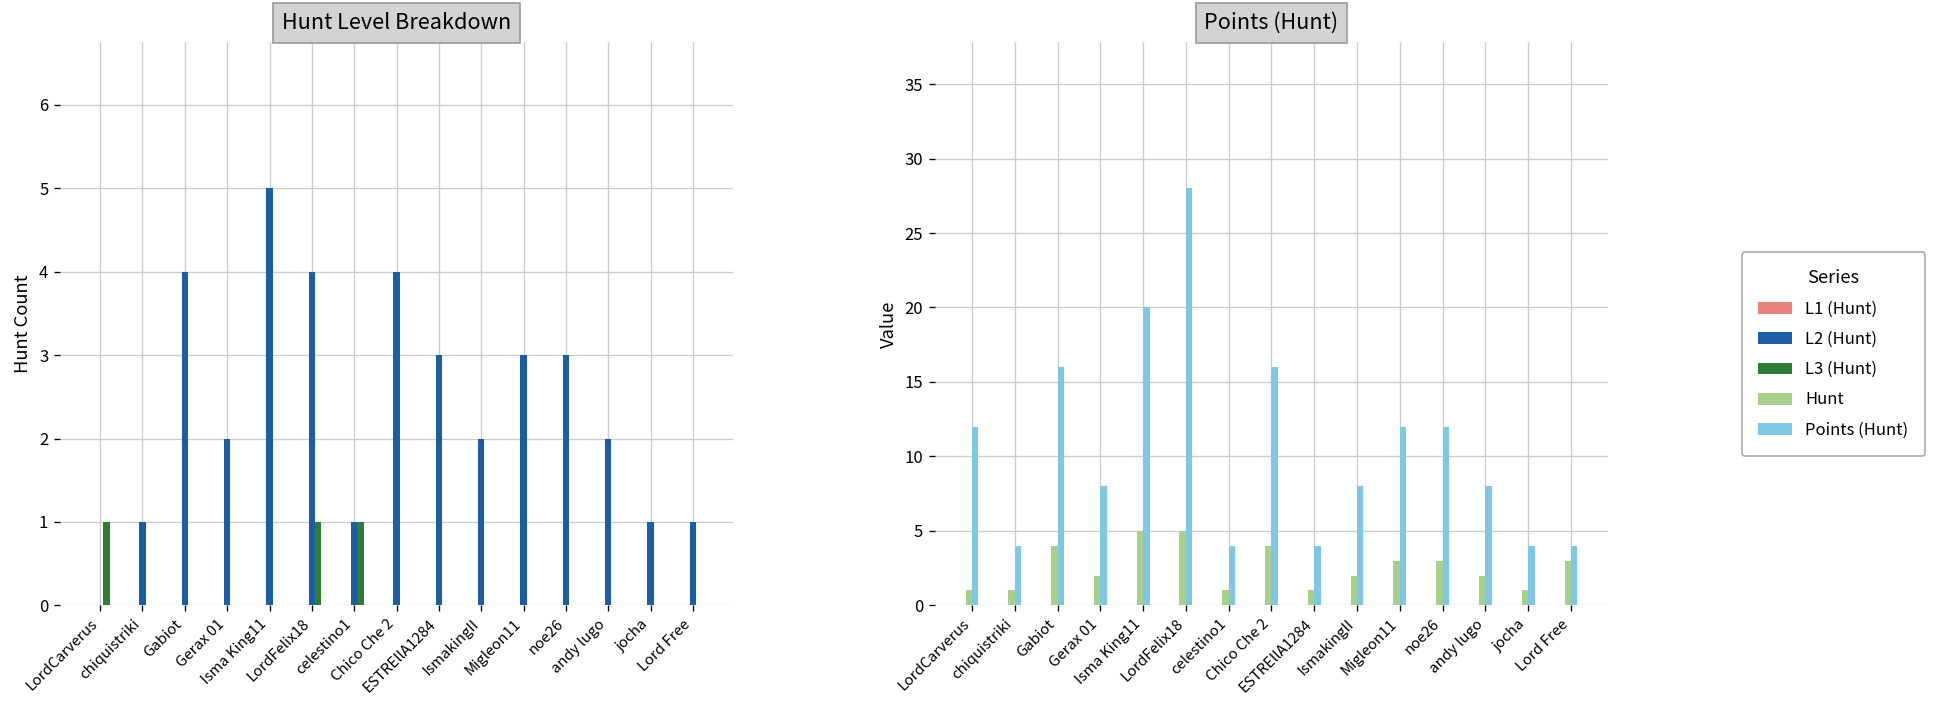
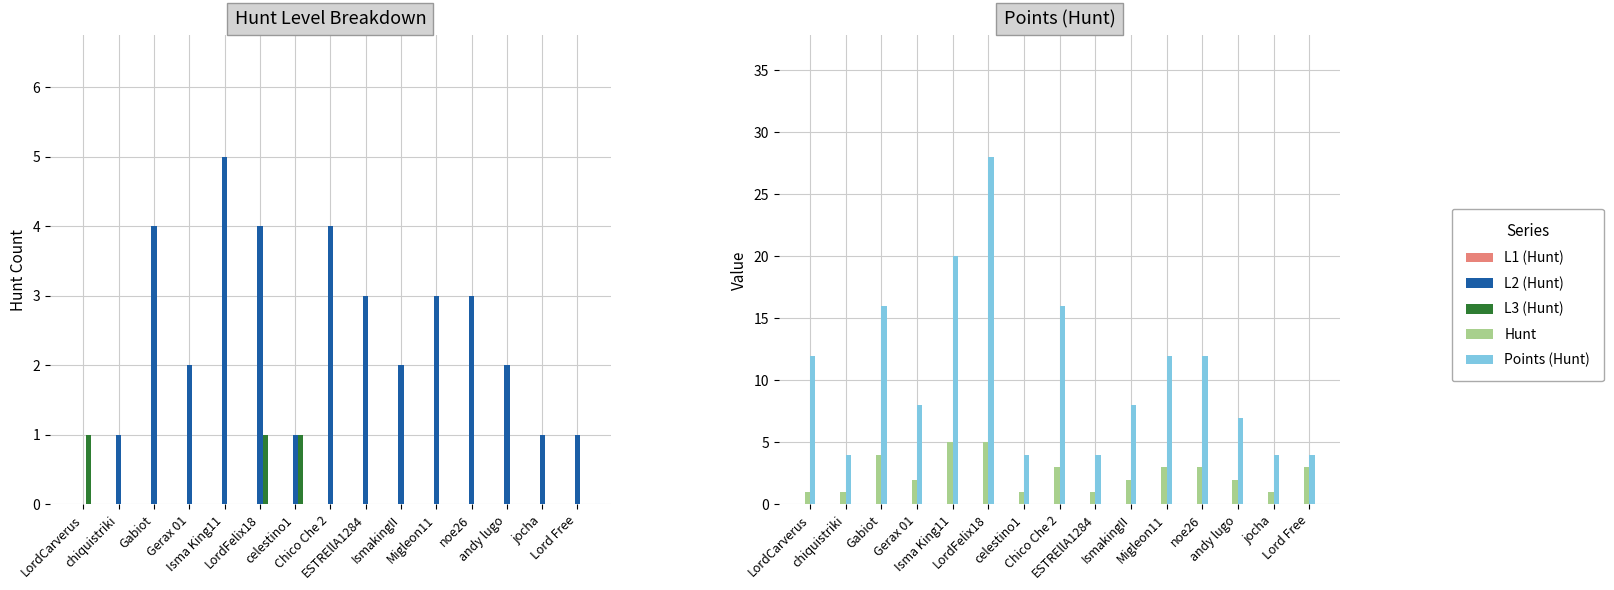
  {
    "Hunt Level Breakdown": {
      "L1 (Hunt)": {
        "LordCarverus": 0.0,
        "chiquistriki": 0.0,
        "Gabiot": 0.0,
        "Gerax 01": 0.0,
        "Isma King11": 0.0,
        "LordFelix18": 0.0,
        "celestino1": 0.0,
        "Chico Che 2": 0.0,
        "ESTREllA1284": 0.0,
        "IsmakingII": 0.0,
        "Migleon11": 0.0,
        "noe26": 0.0,
        "andy lugo": 0.0,
        "jocha": 0.0,
        "Lord Free": 0.0
      },
      "L2 (Hunt)": {
        "LordCarverus": 0.0,
        "chiquistriki": 1.0,
        "Gabiot": 4.0,
        "Gerax 01": 2.0,
        "Isma King11": 5.0,
        "LordFelix18": 4.0,
        "celestino1": 1.0,
        "Chico Che 2": 4.0,
        "ESTREllA1284": 3.0,
        "IsmakingII": 2.0,
        "Migleon11": 3.0,
        "noe26": 3.0,
        "andy lugo": 2.0,
        "jocha": 1.0,
        "Lord Free": 1.0
      },
      "L3 (Hunt)": {
        "LordCarverus": 1.0,
        "chiquistriki": 0.0,
        "Gabiot": 0.0,
        "Gerax 01": 0.0,
        "Isma King11": 0.0,
        "LordFelix18": 1.0,
        "celestino1": 1.0,
        "Chico Che 2": 0.0,
        "ESTREllA1284": 0.0,
        "IsmakingII": 0.0,
        "Migleon11": 0.0,
        "noe26": 0.0,
        "andy lugo": 0.0,
        "jocha": 0.0,
        "Lord Free": 0.0
      }
    },
    "Points (Hunt)": {
      "Hunt": {
        "LordCarverus": 1,
        "chiquistriki": 1,
        "Gabiot": 4,
        "Gerax 01": 2,
        "Isma King11": 5,
        "LordFelix18": 5,
        "celestino1": 1,
-       "Chico Che 2": 4,
+       "Chico Che 2": 3,
        "ESTREllA1284": 1,
        "IsmakingII": 2,
        "Migleon11": 3,
        "noe26": 3,
        "andy lugo": 2,
        "jocha": 1,
        "Lord Free": 3
      },
      "Points (Hunt)": {
        "LordCarverus": 12,
        "chiquistriki": 4,
        "Gabiot": 16,
        "Gerax 01": 8,
        "Isma King11": 20,
        "LordFelix18": 28,
        "celestino1": 4,
        "Chico Che 2": 16,
        "ESTREllA1284": 4,
        "IsmakingII": 8,
        "Migleon11": 12,
        "noe26": 12,
-       "andy lugo": 8,
+       "andy lugo": 7,
        "jocha": 4,
        "Lord Free": 4
      }
    }
  }
